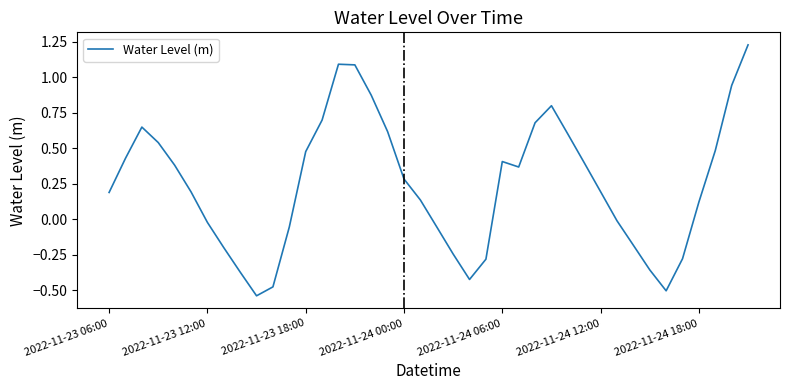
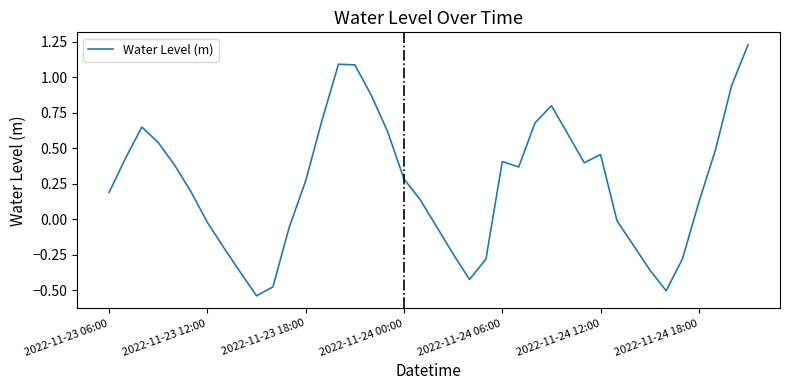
  {
    "2022-11-23 06:00": 0.19,
    "2022-11-23 12:00": -0.02,
-   "2022-11-23 18:00": 0.48,
+   "2022-11-23 18:00": 0.27,
    "2022-11-24 00:00": 0.28,
    "2022-11-24 06:00": 0.41,
-   "2022-11-24 12:00": 0.19,
+   "2022-11-24 12:00": 0.46,
    "2022-11-24 18:00": 0.12
  }
